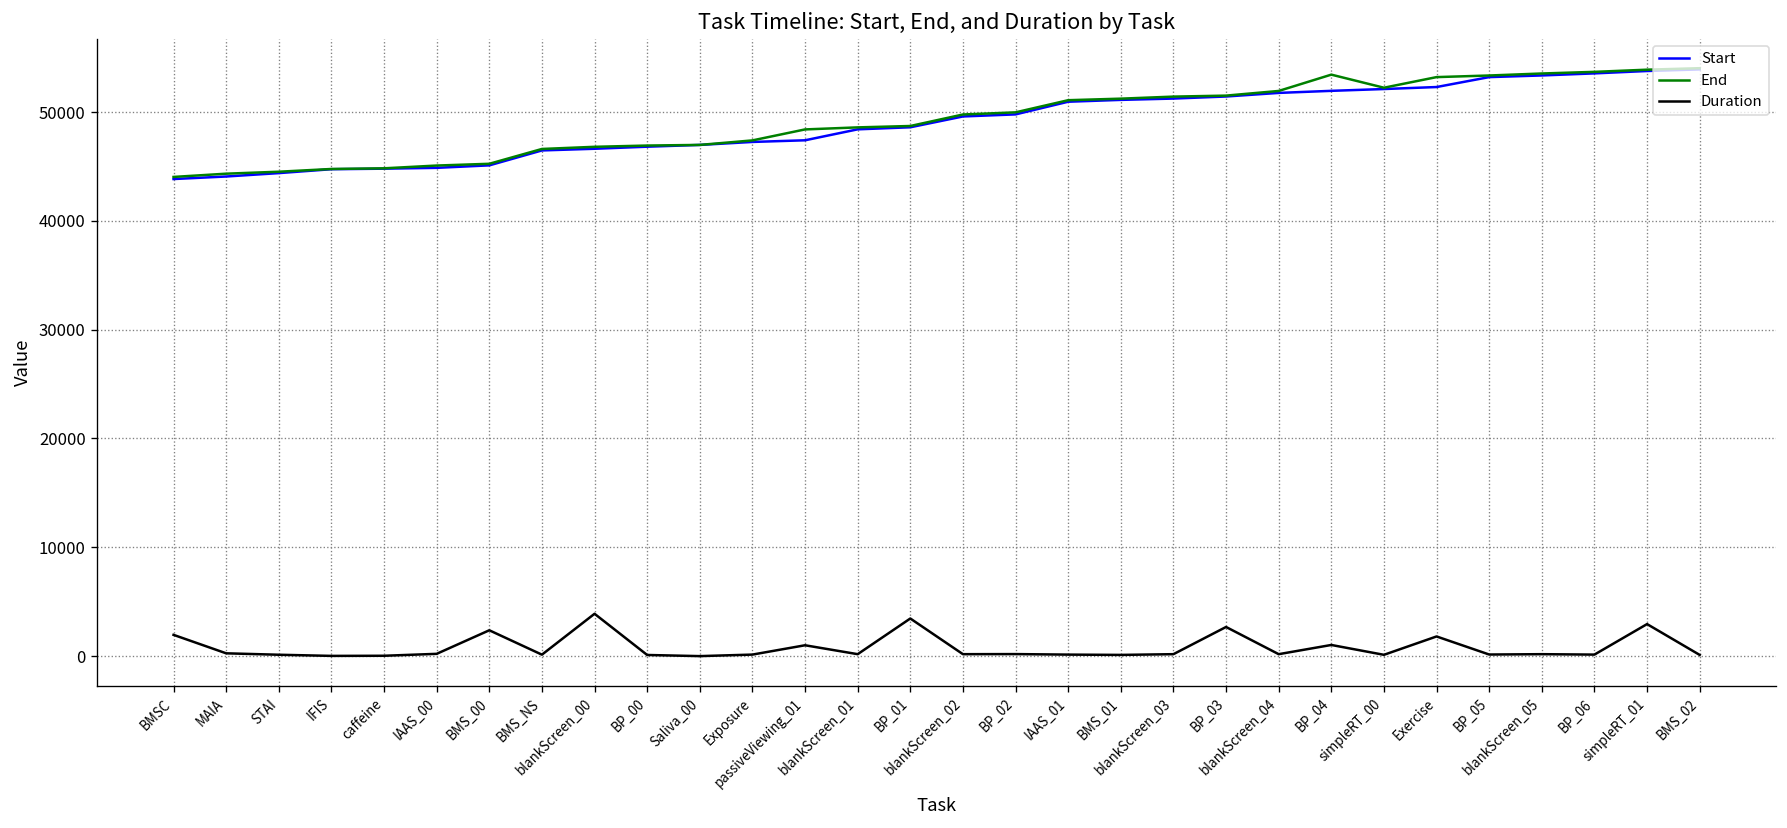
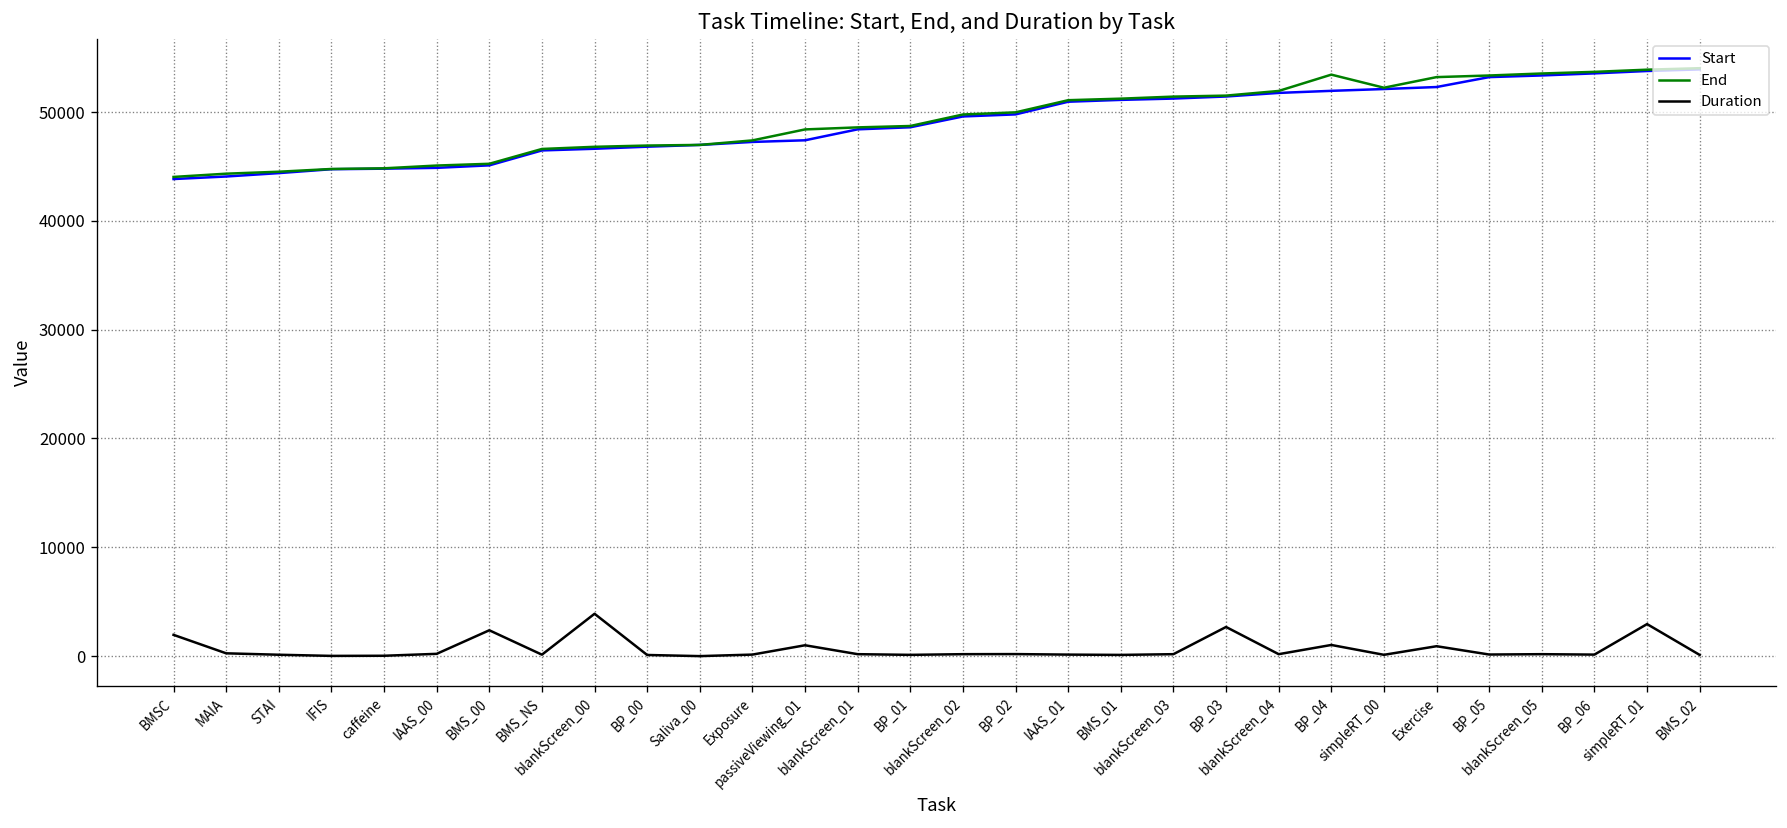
  {
    "Start": {
      "passiveViewing_01": 47000,
      "BP_04": 52000,
      "Exercise": 52000
    },
    "End": {
      "passiveViewing_01": 48000,
      "BP_04": 53000,
      "Exercise": 53000
    },
    "Duration": {
      "BMSC": 2000,
      "MAIA": 0,
      "STAI": 0,
      "IFIS": 0,
      "caffeine": 0,
      "IAAS_00": 0,
      "BMS_00": 2000,
      "BMS_NS": 0,
      "blankScreen_00": 4000,
      "BP_00": 0,
      "Saliva_00": 0,
      "Exposure": 0,
      "passiveViewing_01": 1000,
      "blankScreen_01": 0,
-     "BP_01": 3000,
+     "BP_01": 0,
      "blankScreen_02": 0,
      "BP_02": 0,
      "IAAS_01": 0,
      "BMS_01": 0,
      "blankScreen_03": 0,
      "BP_03": 3000,
      "blankScreen_04": 0,
      "BP_04": 1000,
      "simpleRT_00": 0,
-     "Exercise": 2000,
+     "Exercise": 1000,
      "BP_05": 0,
      "blankScreen_05": 0,
      "BP_06": 0,
      "simpleRT_01": 3000,
      "BMS_02": 0
    }
  }
